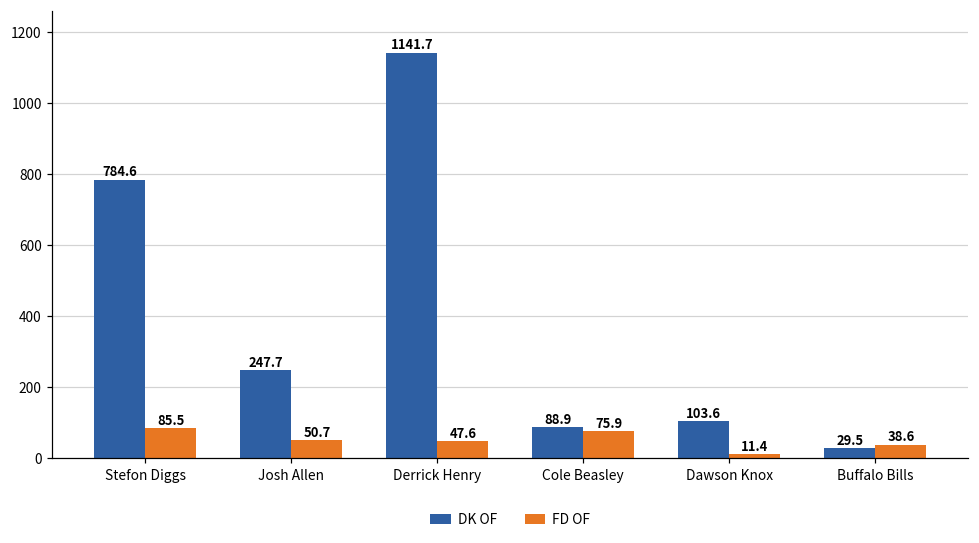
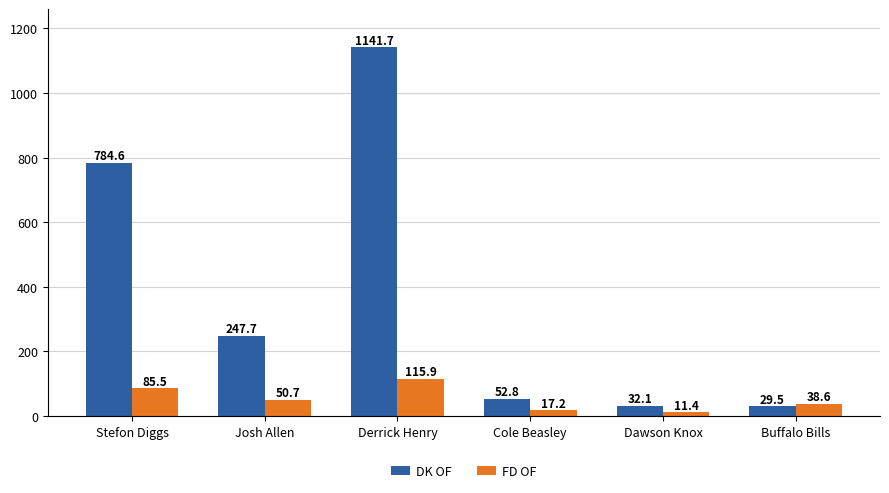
  {
    "DK OF": {
      "Stefon Diggs": 784.6,
      "Josh Allen": 247.7,
      "Derrick Henry": 1141.7,
-     "Cole Beasley": 88.9,
-     "Dawson Knox": 103.6,
+     "Cole Beasley": 52.8,
+     "Dawson Knox": 32.1,
      "Buffalo Bills": 29.5
    },
    "FD OF": {
      "Stefon Diggs": 85.5,
      "Josh Allen": 50.7,
-     "Derrick Henry": 47.6,
-     "Cole Beasley": 75.9,
+     "Derrick Henry": 115.9,
+     "Cole Beasley": 17.2,
      "Dawson Knox": 11.4,
      "Buffalo Bills": 38.6
    }
  }
